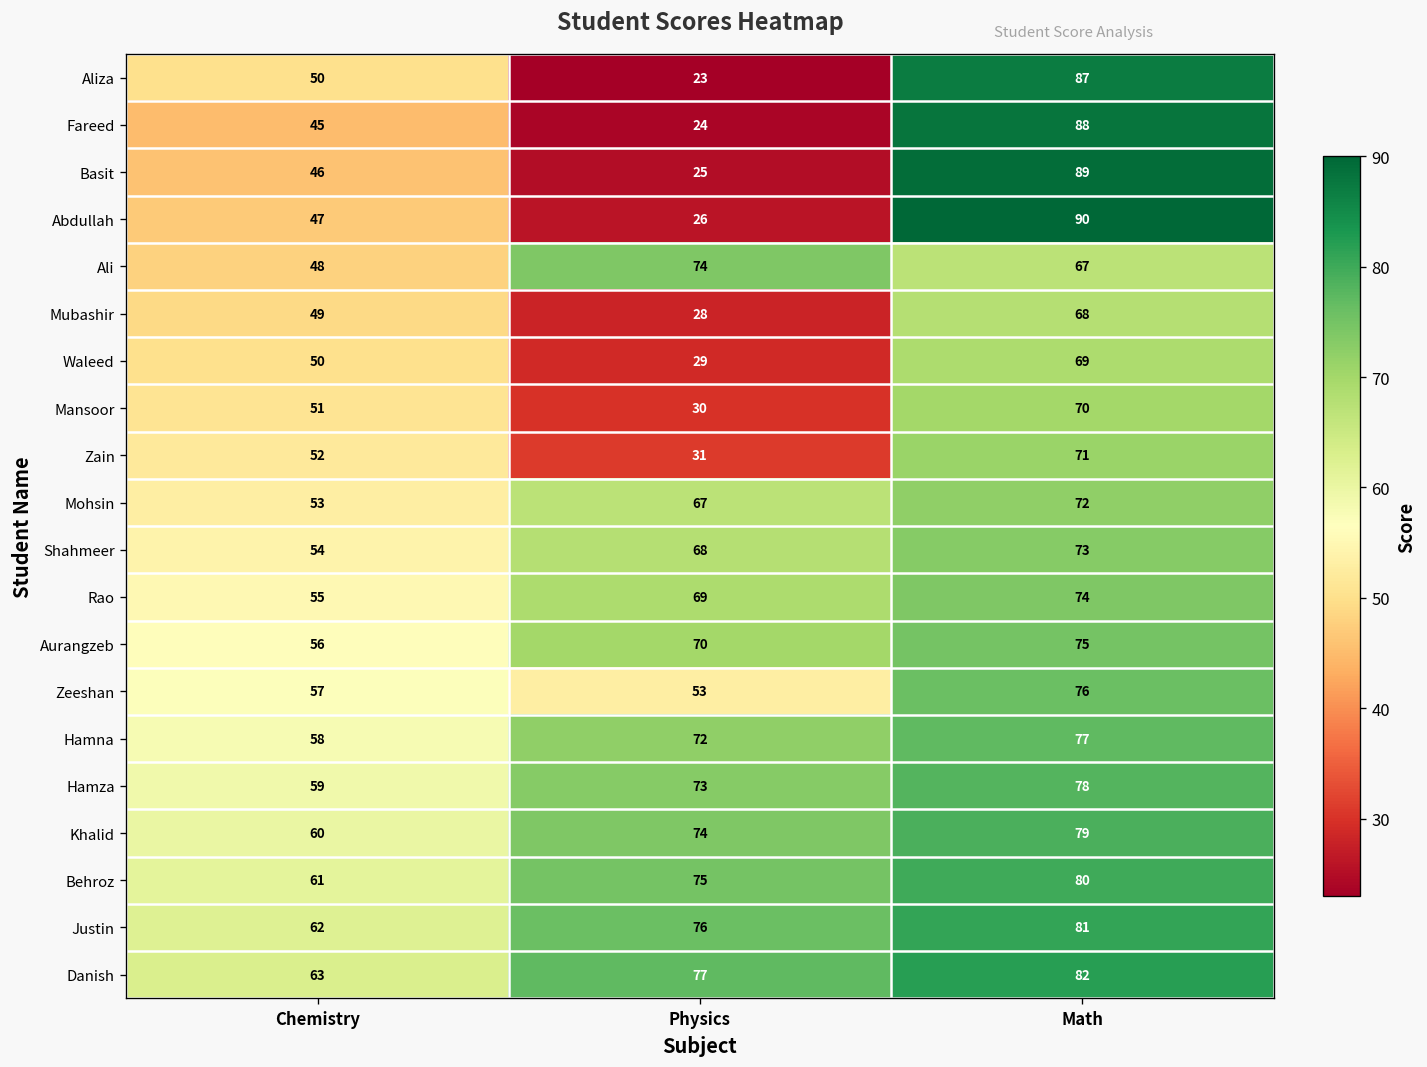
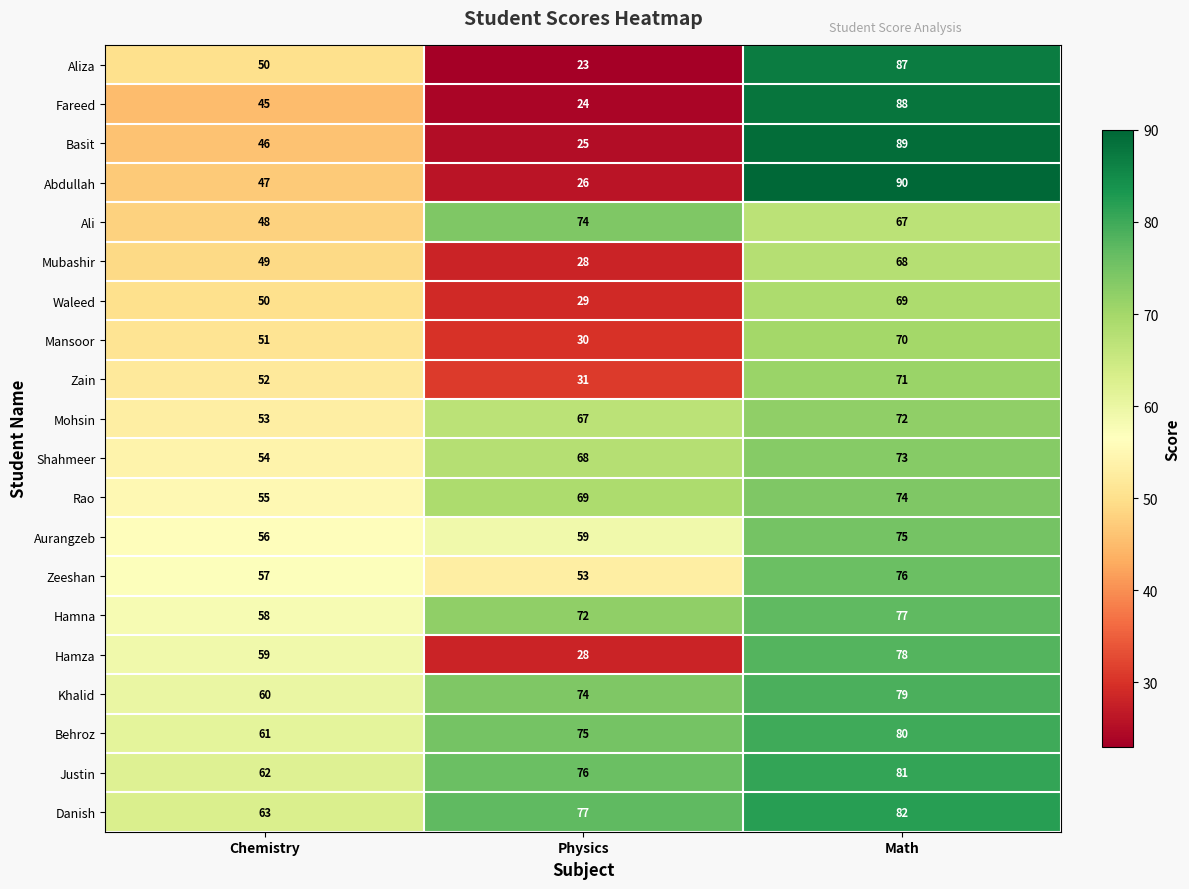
  {
    "Aliza": {
      "Chemistry": 50,
      "Physics": 23,
      "Math": 87
    },
    "Fareed": {
      "Chemistry": 45,
      "Physics": 24,
      "Math": 88
    },
    "Basit": {
      "Chemistry": 46,
      "Physics": 25,
      "Math": 89
    },
    "Abdullah": {
      "Chemistry": 47,
      "Physics": 26,
      "Math": 90
    },
    "Ali": {
      "Chemistry": 48,
      "Physics": 74,
      "Math": 67
    },
    "Mubashir": {
      "Chemistry": 49,
      "Physics": 28,
      "Math": 68
    },
    "Waleed": {
      "Chemistry": 50,
      "Physics": 29,
      "Math": 69
    },
    "Mansoor": {
      "Chemistry": 51,
      "Physics": 30,
      "Math": 70
    },
    "Zain": {
      "Chemistry": 52,
      "Physics": 31,
      "Math": 71
    },
    "Mohsin": {
      "Chemistry": 53,
      "Physics": 67,
      "Math": 72
    },
    "Shahmeer": {
      "Chemistry": 54,
      "Physics": 68,
      "Math": 73
    },
    "Rao": {
      "Chemistry": 55,
      "Physics": 69,
      "Math": 74
    },
    "Aurangzeb": {
      "Chemistry": 56,
-     "Physics": 70,
+     "Physics": 59,
      "Math": 75
    },
    "Zeeshan": {
      "Chemistry": 57,
      "Physics": 53,
      "Math": 76
    },
    "Hamna": {
      "Chemistry": 58,
      "Physics": 72,
      "Math": 77
    },
    "Hamza": {
      "Chemistry": 59,
-     "Physics": 73,
+     "Physics": 28,
      "Math": 78
    },
    "Khalid": {
      "Chemistry": 60,
      "Physics": 74,
      "Math": 79
    },
    "Behroz": {
      "Chemistry": 61,
      "Physics": 75,
      "Math": 80
    },
    "Justin": {
      "Chemistry": 62,
      "Physics": 76,
      "Math": 81
    },
    "Danish": {
      "Chemistry": 63,
      "Physics": 77,
      "Math": 82
    }
  }
